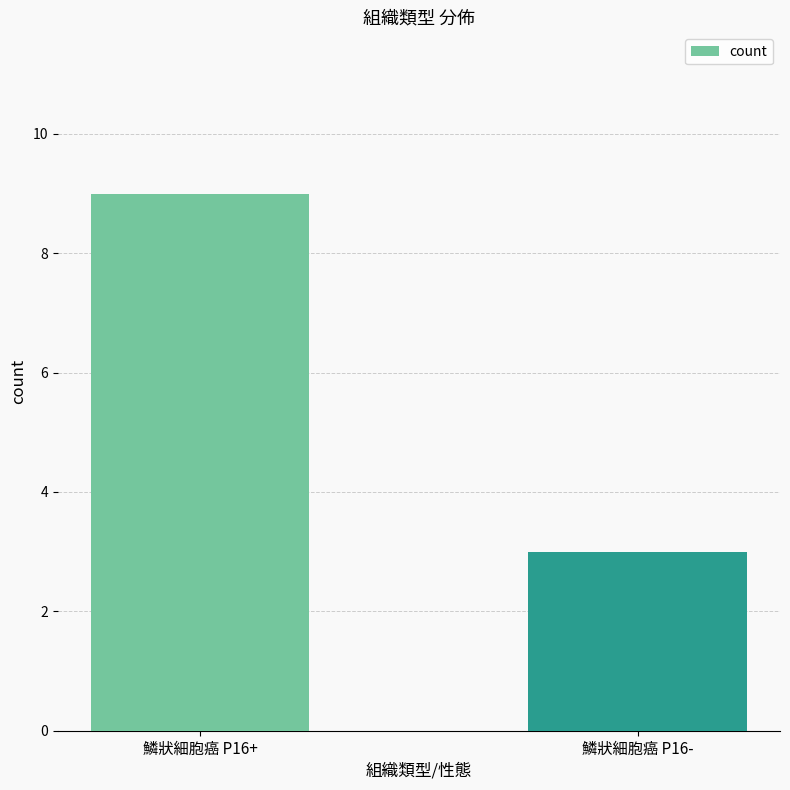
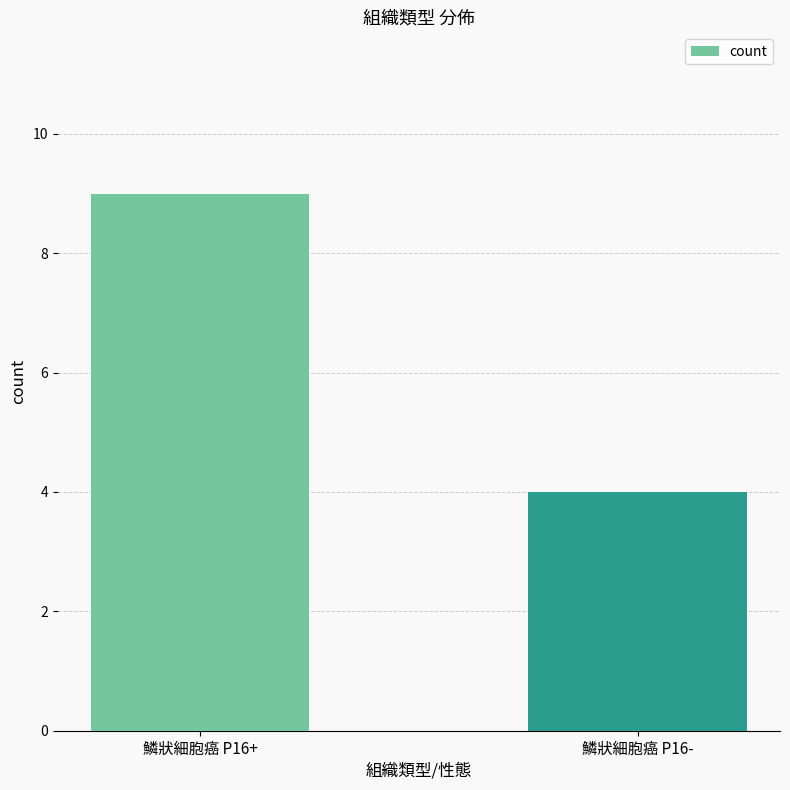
  {
    "鱗狀細胞癌 P16+": 9,
-   "鱗狀細胞癌 P16-": 3
+   "鱗狀細胞癌 P16-": 4
  }
